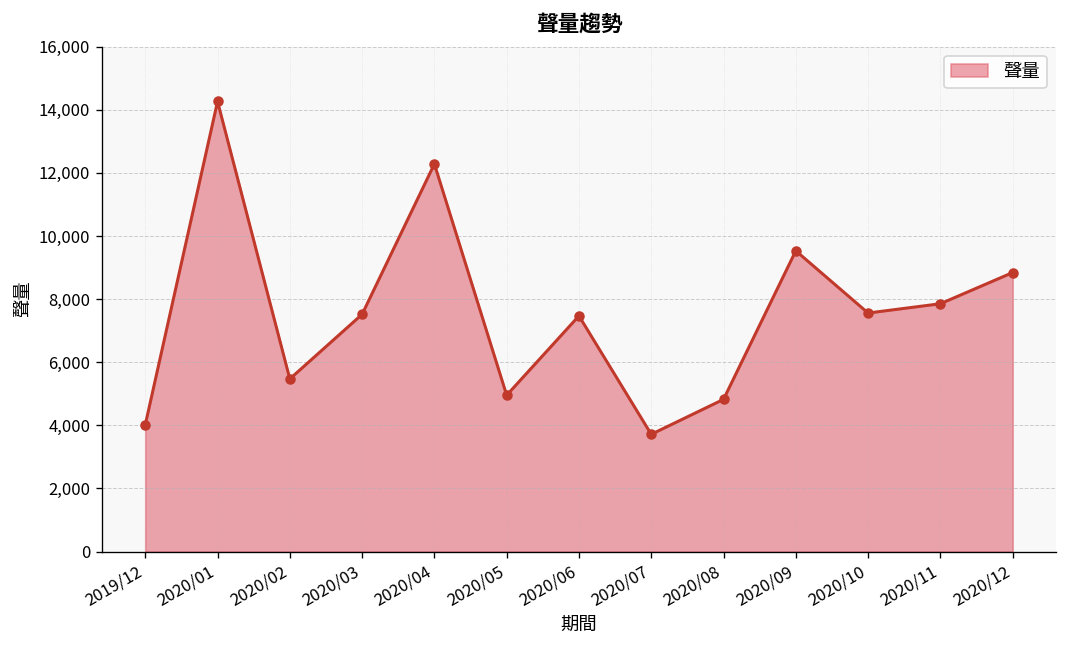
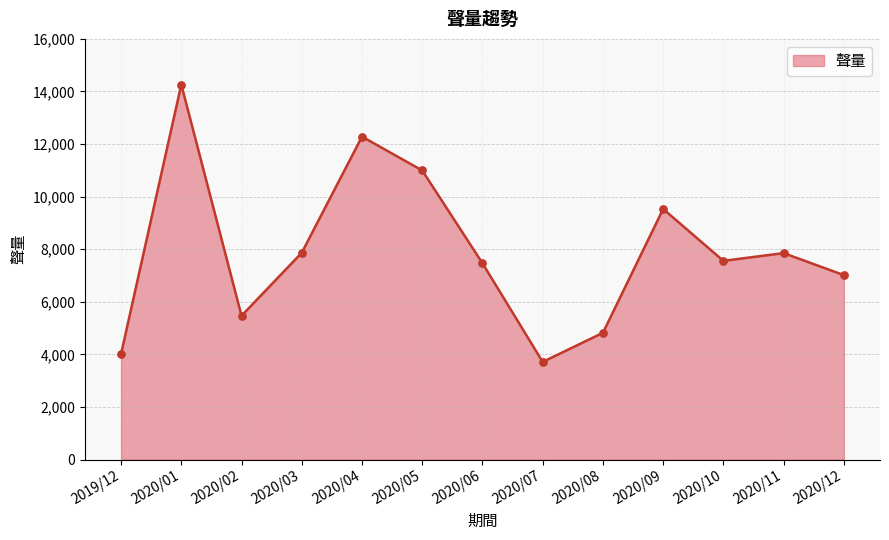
  {
    "2019/12": "4,000",
    "2020/01": "14,300",
    "2020/02": "5,500",
-   "2020/03": "7,500",
+   "2020/03": "7,900",
    "2020/04": "12,300",
-   "2020/05": "5,000",
+   "2020/05": "11,000",
    "2020/06": "7,500",
    "2020/07": "3,700",
    "2020/08": "4,800",
    "2020/09": "9,500",
    "2020/10": "7,600",
    "2020/11": "7,900",
-   "2020/12": "8,800"
+   "2020/12": "7,000"
  }
